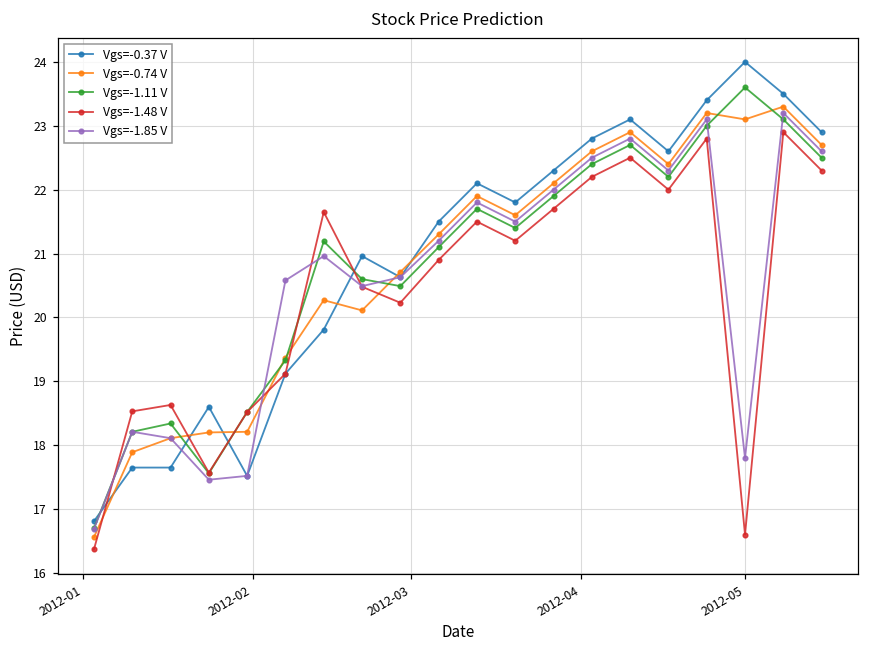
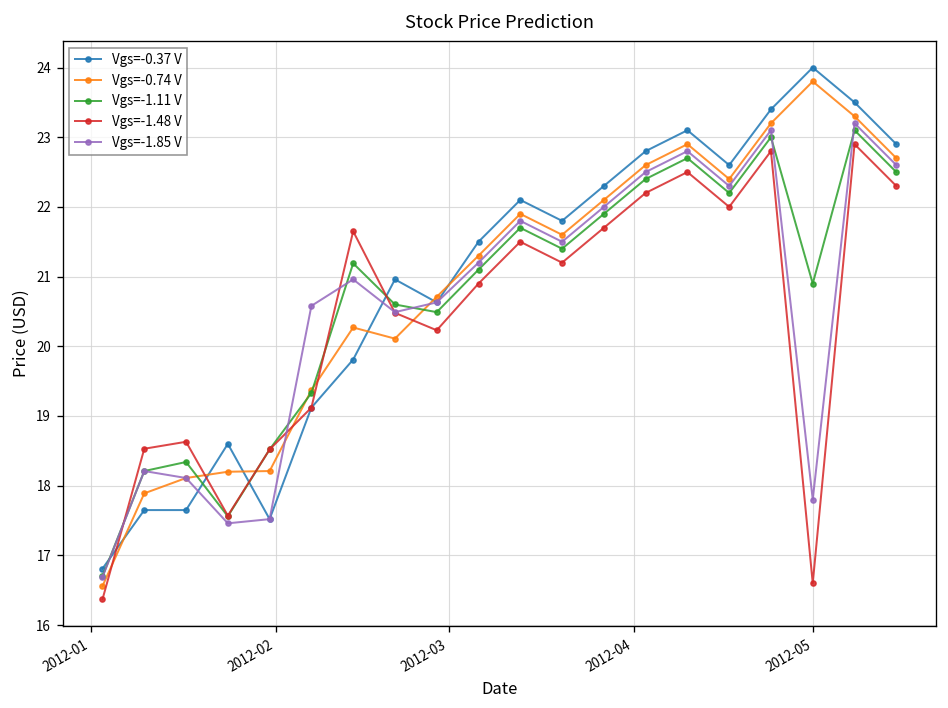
  {
    "Vgs=-0.37 V": {
      "2012-05": 24.0
    },
    "Vgs=-0.74 V": {
-     "2012-05": 23.1
+     "2012-05": 23.8
    },
    "Vgs=-1.11 V": {
-     "2012-05": 23.6
+     "2012-05": 20.9
    },
    "Vgs=-1.48 V": {
      "2012-05": 16.6
    },
    "Vgs=-1.85 V": {
      "2012-05": 17.8
    }
  }
